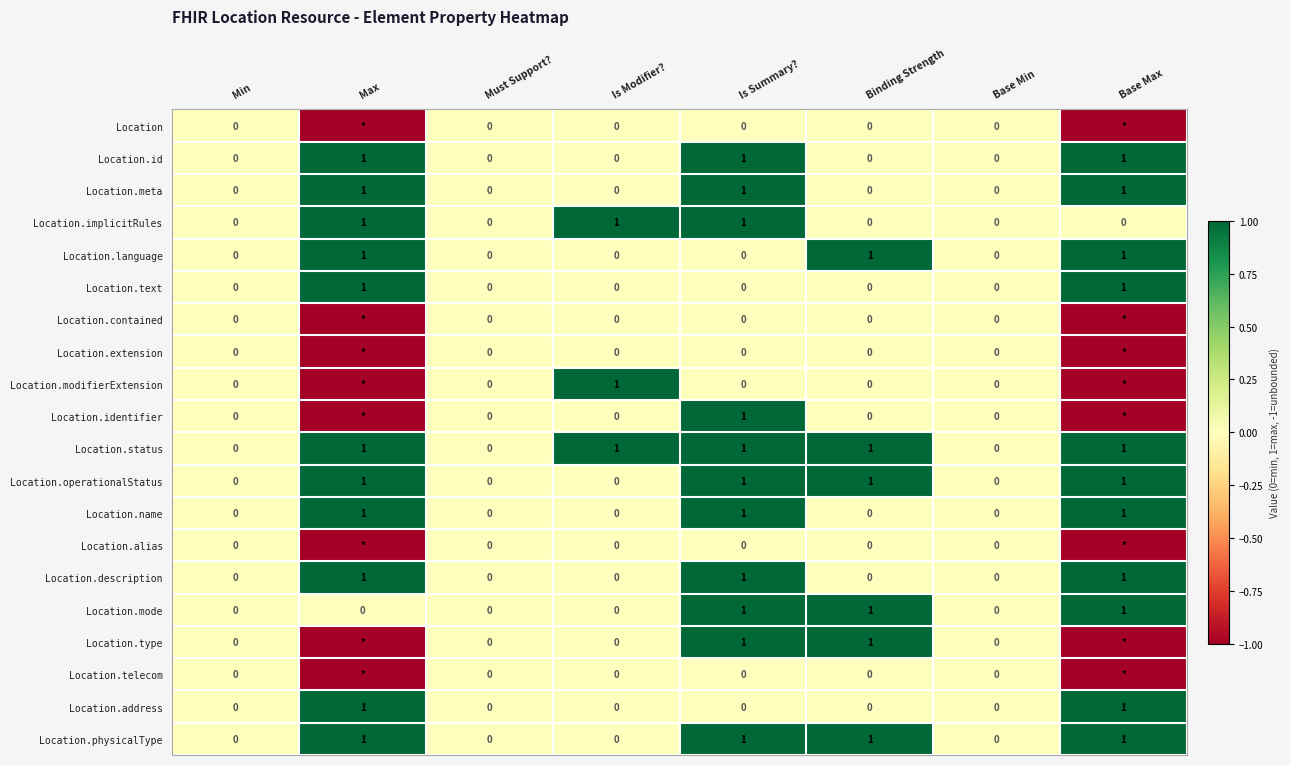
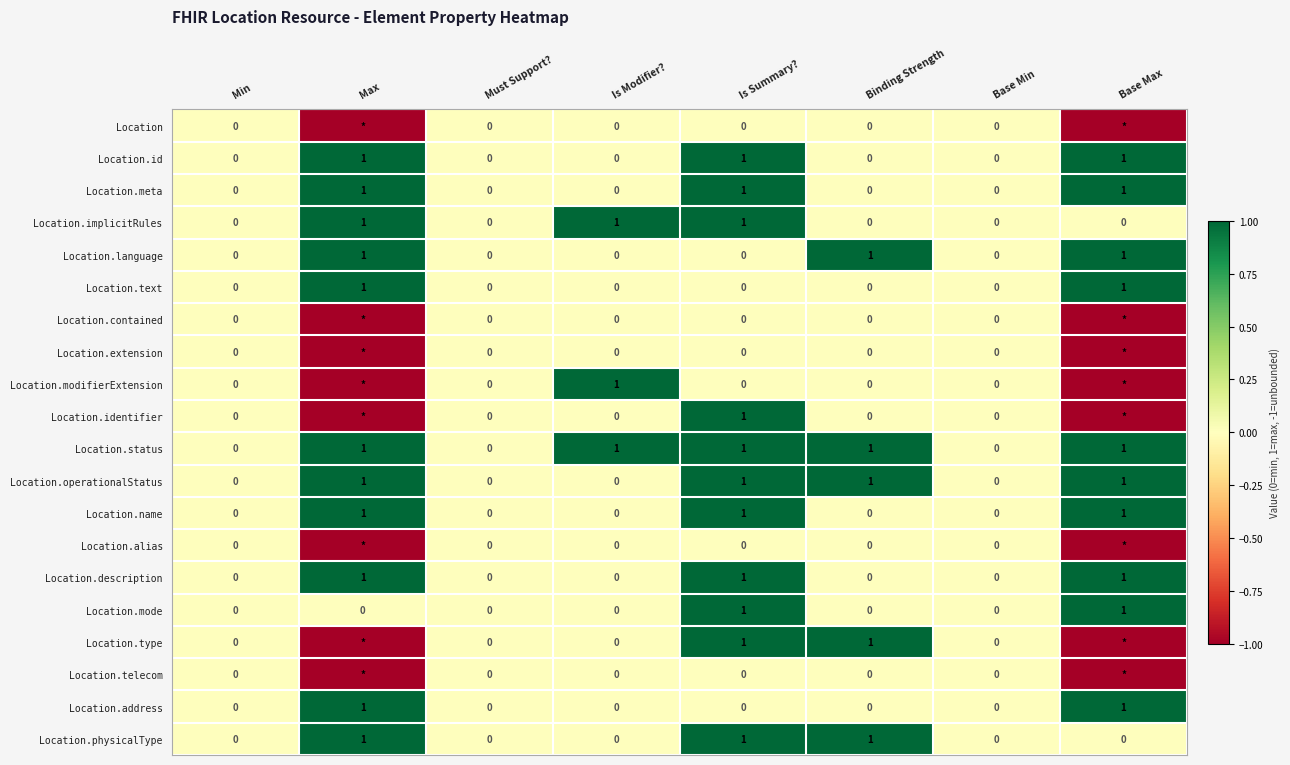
  {
    "Location": {
      "Min": 0,
      "Must Support?": 0,
      "Is Modifier?": 0,
      "Is Summary?": 0,
      "Binding Strength": 0,
      "Base Min": 0
    },
    "Location.id": {
      "Min": 0,
      "Max": 1,
      "Must Support?": 0,
      "Is Modifier?": 0,
      "Is Summary?": 1,
      "Binding Strength": 0,
      "Base Min": 0,
      "Base Max": 1
    },
    "Location.meta": {
      "Min": 0,
      "Max": 1,
      "Must Support?": 0,
      "Is Modifier?": 0,
      "Is Summary?": 1,
      "Binding Strength": 0,
      "Base Min": 0,
      "Base Max": 1
    },
    "Location.implicitRules": {
      "Min": 0,
      "Max": 1,
      "Must Support?": 0,
      "Is Modifier?": 1,
      "Is Summary?": 1,
      "Binding Strength": 0,
      "Base Min": 0,
      "Base Max": 0
    },
    "Location.language": {
      "Min": 0,
      "Max": 1,
      "Must Support?": 0,
      "Is Modifier?": 0,
      "Is Summary?": 0,
      "Binding Strength": 1,
      "Base Min": 0,
      "Base Max": 1
    },
    "Location.text": {
      "Min": 0,
      "Max": 1,
      "Must Support?": 0,
      "Is Modifier?": 0,
      "Is Summary?": 0,
      "Binding Strength": 0,
      "Base Min": 0,
      "Base Max": 1
    },
    "Location.contained": {
      "Min": 0,
      "Must Support?": 0,
      "Is Modifier?": 0,
      "Is Summary?": 0,
      "Binding Strength": 0,
      "Base Min": 0
    },
    "Location.extension": {
      "Min": 0,
      "Must Support?": 0,
      "Is Modifier?": 0,
      "Is Summary?": 0,
      "Binding Strength": 0,
      "Base Min": 0
    },
    "Location.modifierExtension": {
      "Min": 0,
      "Must Support?": 0,
      "Is Modifier?": 1,
      "Is Summary?": 0,
      "Binding Strength": 0,
      "Base Min": 0
    },
    "Location.identifier": {
      "Min": 0,
      "Must Support?": 0,
      "Is Modifier?": 0,
      "Is Summary?": 1,
      "Binding Strength": 0,
      "Base Min": 0
    },
    "Location.status": {
      "Min": 0,
      "Max": 1,
      "Must Support?": 0,
      "Is Modifier?": 1,
      "Is Summary?": 1,
      "Binding Strength": 1,
      "Base Min": 0,
      "Base Max": 1
    },
    "Location.operationalStatus": {
      "Min": 0,
      "Max": 1,
      "Must Support?": 0,
      "Is Modifier?": 0,
      "Is Summary?": 1,
      "Binding Strength": 1,
      "Base Min": 0,
      "Base Max": 1
    },
    "Location.name": {
      "Min": 0,
      "Max": 1,
      "Must Support?": 0,
      "Is Modifier?": 0,
      "Is Summary?": 1,
      "Binding Strength": 0,
      "Base Min": 0,
      "Base Max": 1
    },
    "Location.alias": {
      "Min": 0,
      "Must Support?": 0,
      "Is Modifier?": 0,
      "Is Summary?": 0,
      "Binding Strength": 0,
      "Base Min": 0
    },
    "Location.description": {
      "Min": 0,
      "Max": 1,
      "Must Support?": 0,
      "Is Modifier?": 0,
      "Is Summary?": 1,
      "Binding Strength": 0,
      "Base Min": 0,
      "Base Max": 1
    },
    "Location.mode": {
      "Min": 0,
      "Max": 0,
      "Must Support?": 0,
      "Is Modifier?": 0,
      "Is Summary?": 1,
-     "Binding Strength": 1,
+     "Binding Strength": 0,
      "Base Min": 0,
      "Base Max": 1
    },
    "Location.type": {
      "Min": 0,
      "Must Support?": 0,
      "Is Modifier?": 0,
      "Is Summary?": 1,
      "Binding Strength": 1,
      "Base Min": 0
    },
    "Location.telecom": {
      "Min": 0,
      "Must Support?": 0,
      "Is Modifier?": 0,
      "Is Summary?": 0,
      "Binding Strength": 0,
      "Base Min": 0
    },
    "Location.address": {
      "Min": 0,
      "Max": 1,
      "Must Support?": 0,
      "Is Modifier?": 0,
      "Is Summary?": 0,
      "Binding Strength": 0,
      "Base Min": 0,
      "Base Max": 1
    },
    "Location.physicalType": {
      "Min": 0,
      "Max": 1,
      "Must Support?": 0,
      "Is Modifier?": 0,
      "Is Summary?": 1,
      "Binding Strength": 1,
      "Base Min": 0,
-     "Base Max": 1
+     "Base Max": 0
    }
  }
